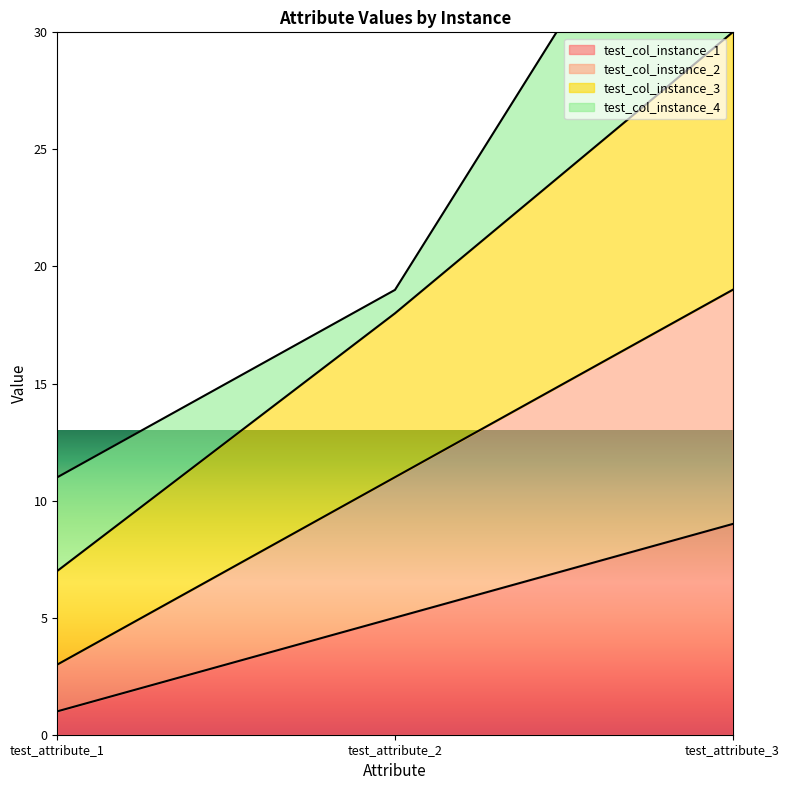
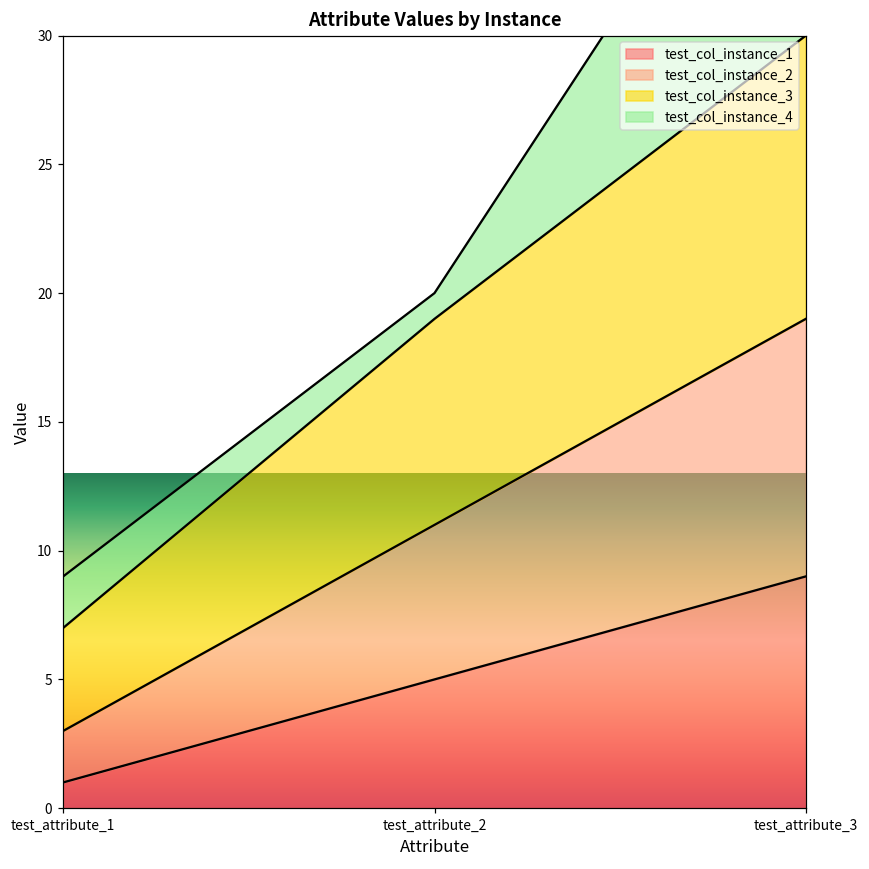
  {
    "test_col_instance_3": {
      "test_attribute_1": 4,
-     "test_attribute_2": 7,
+     "test_attribute_2": 8,
      "test_attribute_3": 11
    },
    "test_col_instance_4": {
-     "test_attribute_1": 4,
+     "test_attribute_1": 2,
      "test_attribute_2": 1
    }
  }
